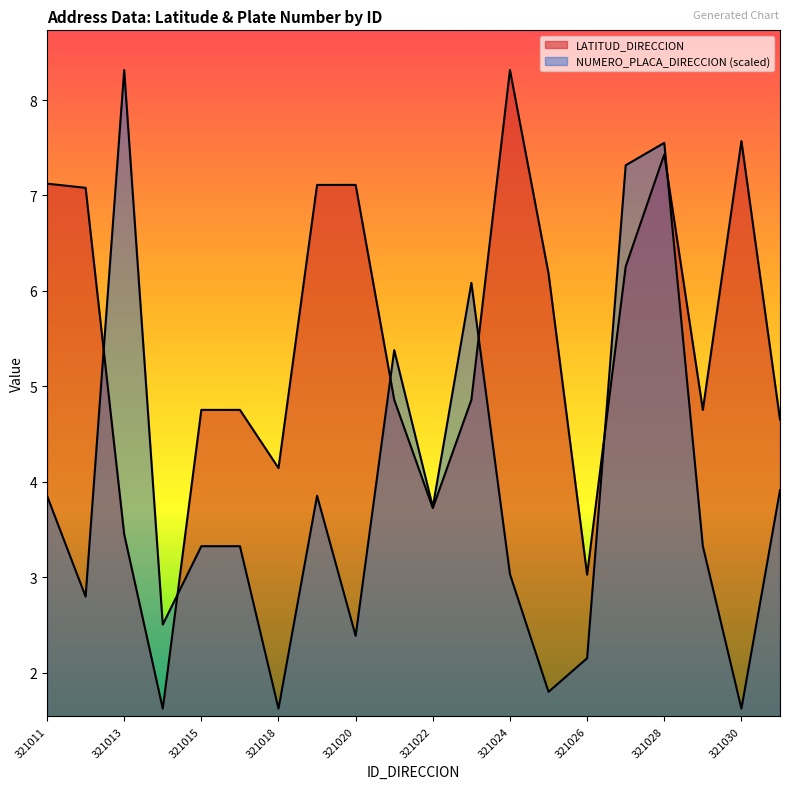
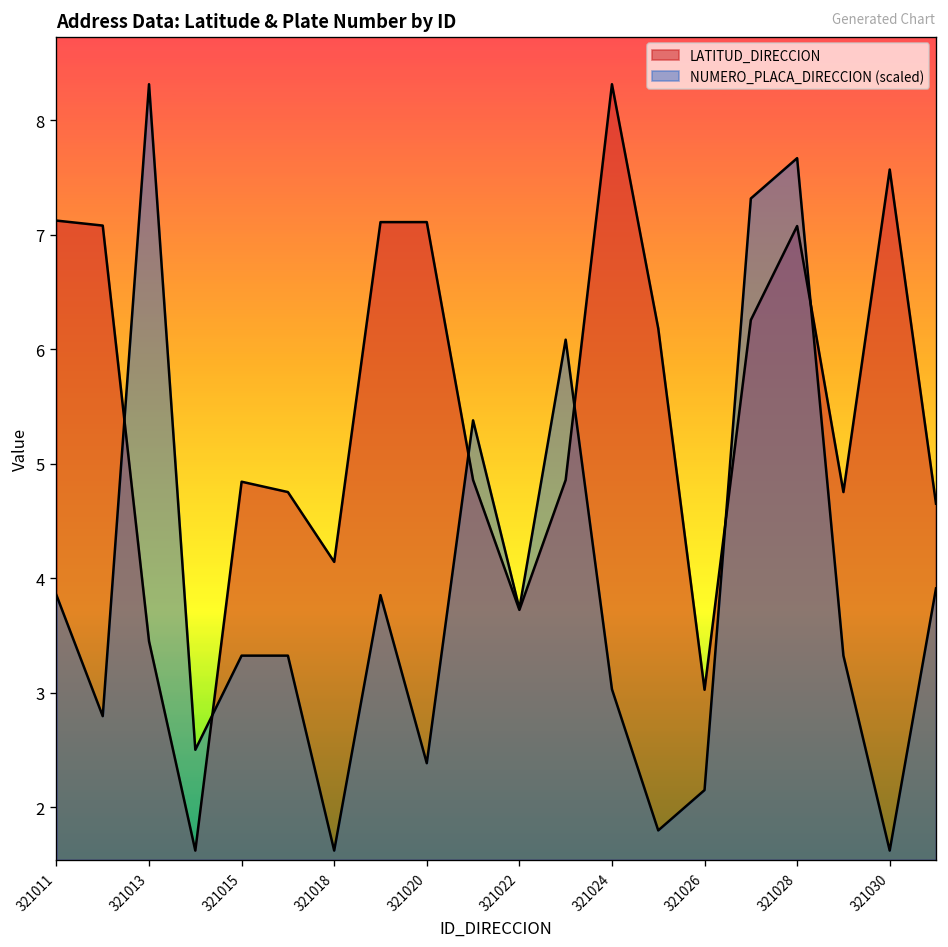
  {
    "LATITUD_DIRECCION": {
      "321011": 7.1,
      "321013": 3.5,
-     "321015": 4.75,
+     "321015": 4.84,
      "321018": 4.1,
      "321020": 7.1,
      "321024": 8.3,
      "321026": 3.0,
-     "321028": 7.4,
+     "321028": 7.1,
      "321030": 7.6
    },
    "NUMERO_PLACA_DIRECCION (scaled)": {
      "321011": 3.9,
      "321013": 8.3,
      "321015": 3.3,
      "321018": 1.6,
      "321020": 2.4,
      "321024": 3.0,
      "321026": 2.2,
-     "321028": 7.6,
+     "321028": 7.7,
      "321030": 1.6
    }
  }
